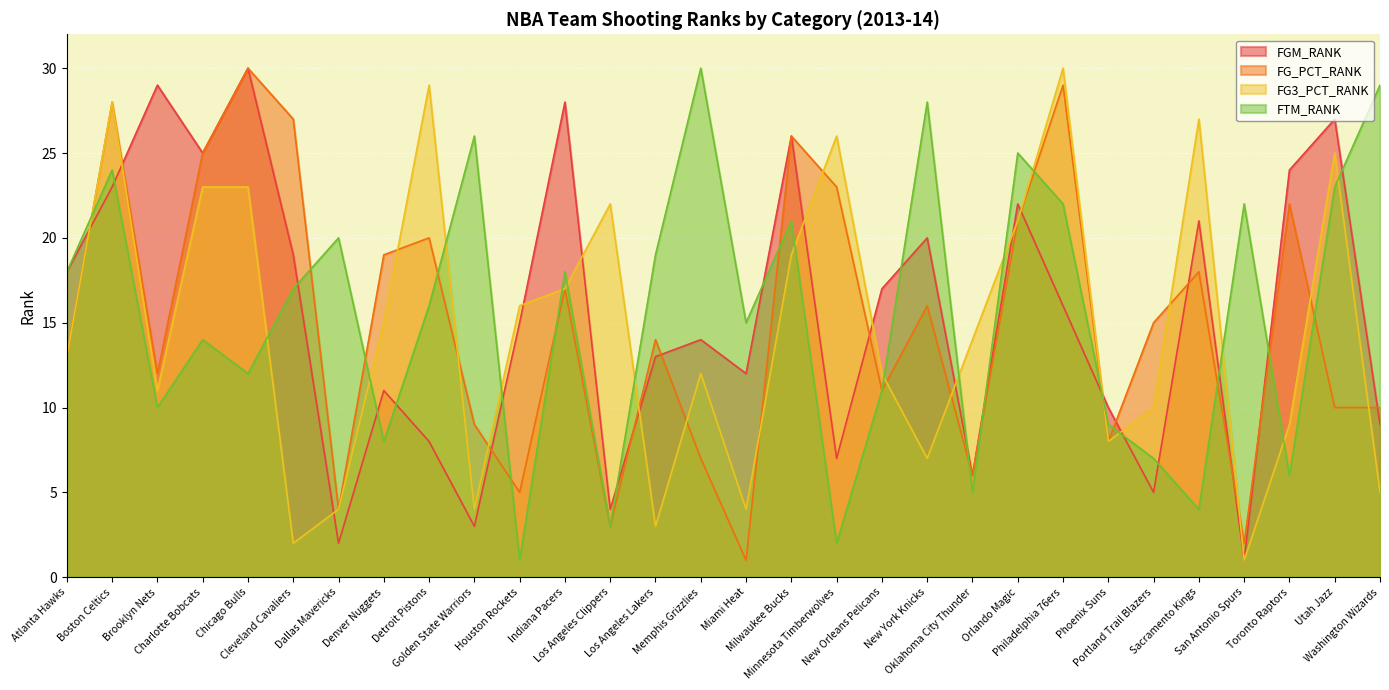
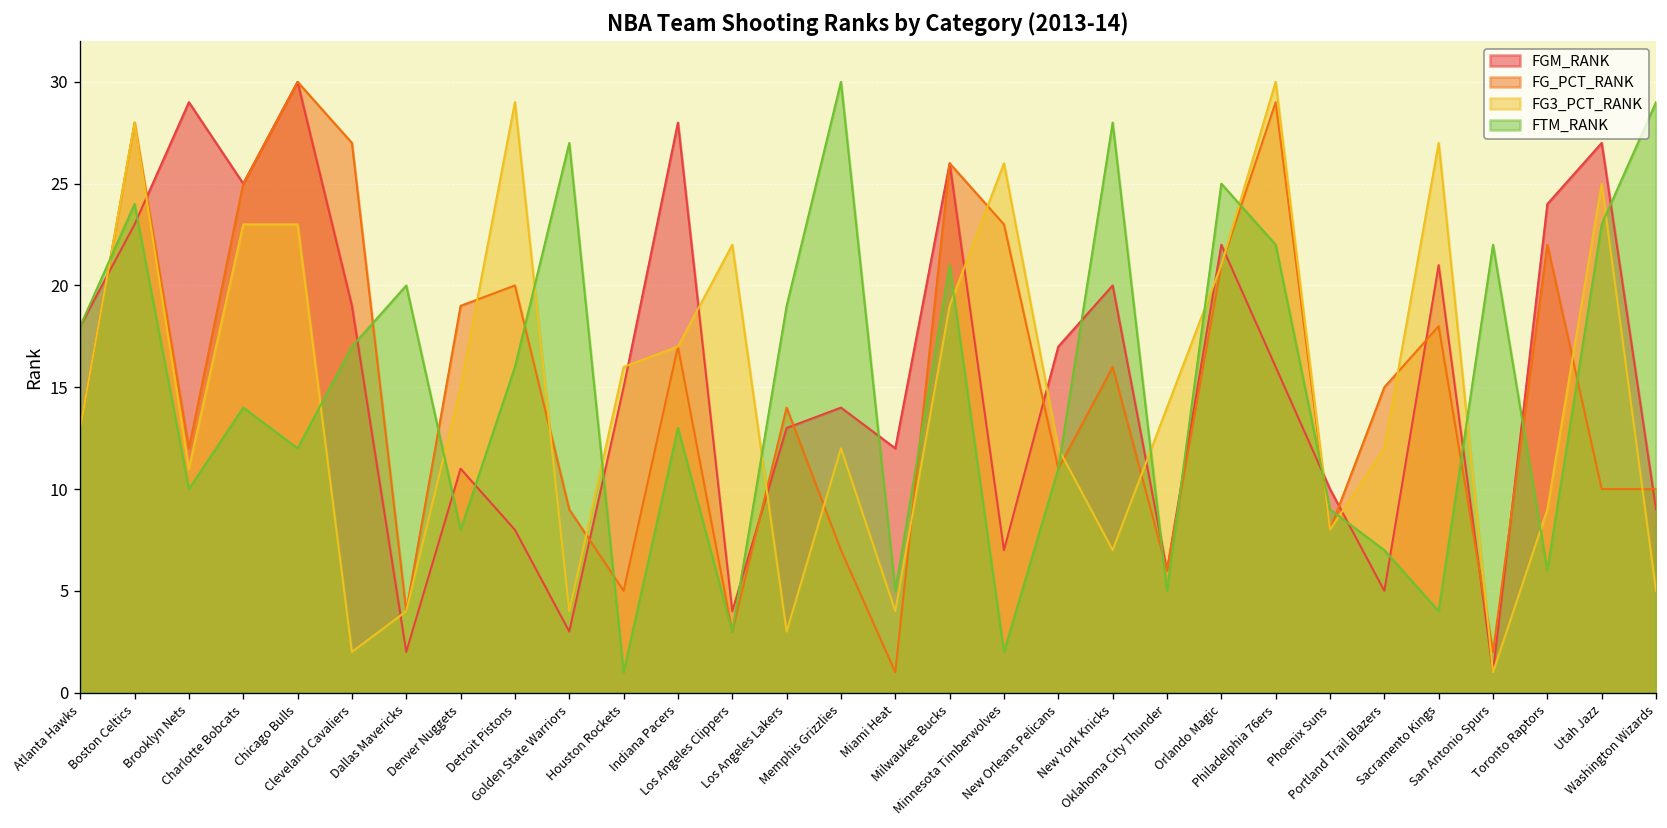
  {
    "FG3_PCT_RANK": {
      "Brooklyn Nets": 11,
      "Charlotte Bobcats": 23,
      "Chicago Bulls": 23,
      "Cleveland Cavaliers": 2,
      "Denver Nuggets": 15,
      "Detroit Pistons": 29,
      "Golden State Warriors": 4,
      "Houston Rockets": 16,
      "Los Angeles Clippers": 22,
      "Los Angeles Lakers": 3,
      "Memphis Grizzlies": 12,
      "Miami Heat": 4,
      "Milwaukee Bucks": 19,
      "Minnesota Timberwolves": 26,
      "New Orleans Pelicans": 12,
      "New York Knicks": 7,
      "Oklahoma City Thunder": 14,
      "Philadelphia 76ers": 30,
-     "Portland Trail Blazers": 10,
+     "Portland Trail Blazers": 12,
      "Sacramento Kings": 27,
      "Toronto Raptors": 9,
      "Utah Jazz": 25,
      "Washington Wizards": 5
    },
    "FTM_RANK": {
      "Boston Celtics": 24,
      "Brooklyn Nets": 10,
      "Charlotte Bobcats": 14,
      "Chicago Bulls": 12,
      "Cleveland Cavaliers": 17,
      "Dallas Mavericks": 20,
      "Denver Nuggets": 8,
      "Detroit Pistons": 16,
-     "Golden State Warriors": 26,
+     "Golden State Warriors": 27,
      "Houston Rockets": 1,
-     "Indiana Pacers": 18,
+     "Indiana Pacers": 13,
      "Los Angeles Lakers": 19,
      "Memphis Grizzlies": 30,
-     "Miami Heat": 15,
+     "Miami Heat": 5,
      "Milwaukee Bucks": 21,
      "Minnesota Timberwolves": 2,
      "New York Knicks": 28,
      "Oklahoma City Thunder": 5,
      "Orlando Magic": 25,
      "Philadelphia 76ers": 22,
      "Phoenix Suns": 9,
      "Portland Trail Blazers": 7,
      "Sacramento Kings": 4,
      "San Antonio Spurs": 22,
      "Toronto Raptors": 6,
      "Utah Jazz": 23,
      "Washington Wizards": 29
    }
  }
